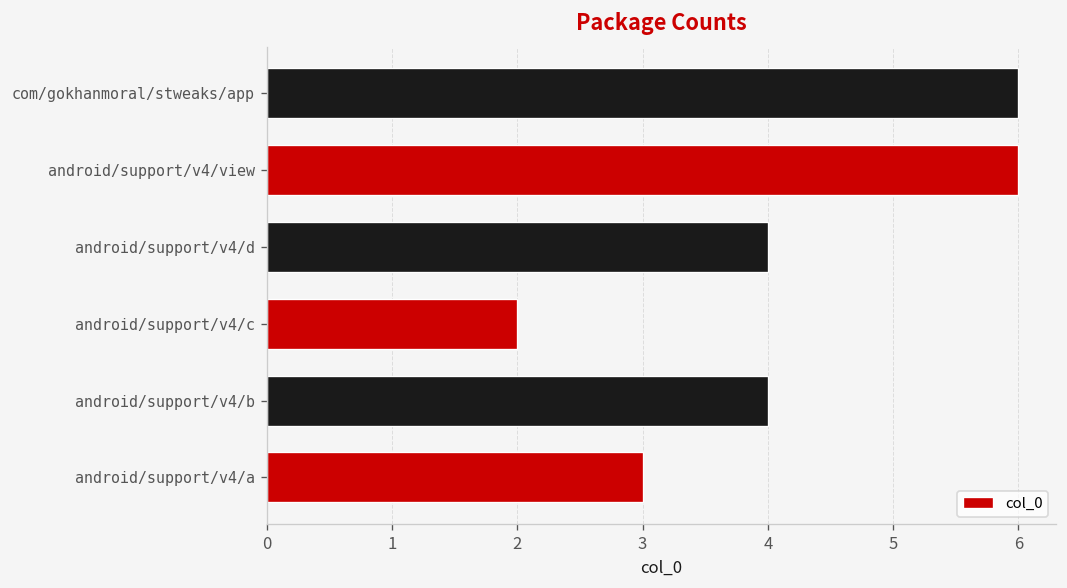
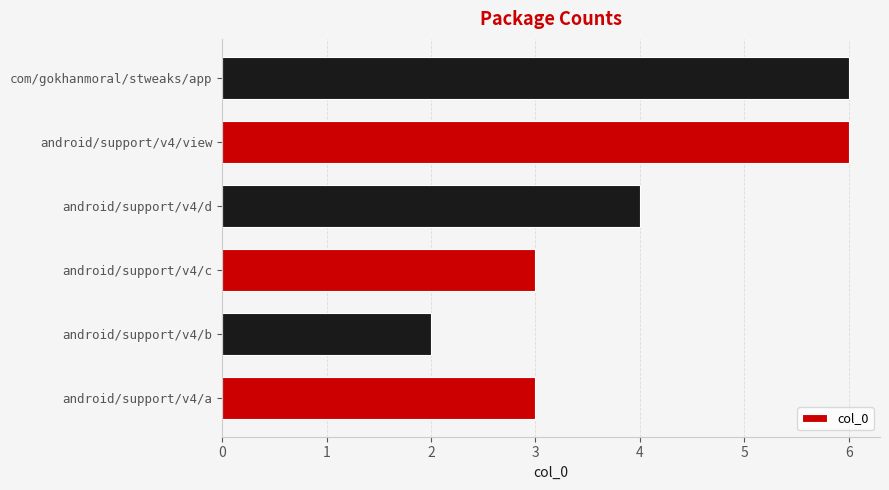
  {
    "com/gokhanmoral/stweaks/app": 6,
    "android/support/v4/view": 6,
    "android/support/v4/d": 4,
-   "android/support/v4/c": 2,
-   "android/support/v4/b": 4,
+   "android/support/v4/c": 3,
+   "android/support/v4/b": 2,
    "android/support/v4/a": 3
  }
